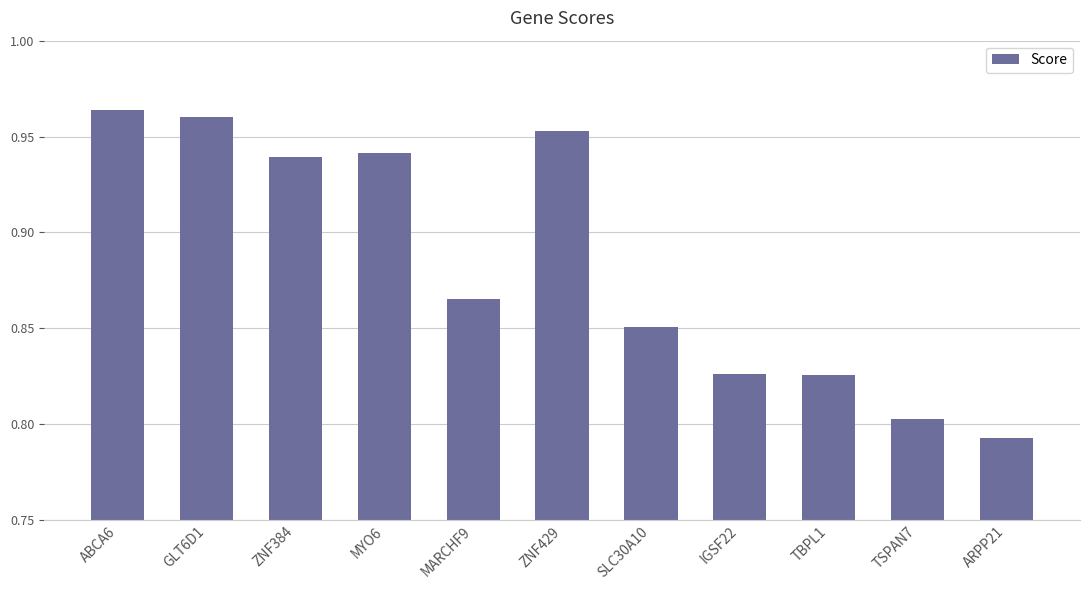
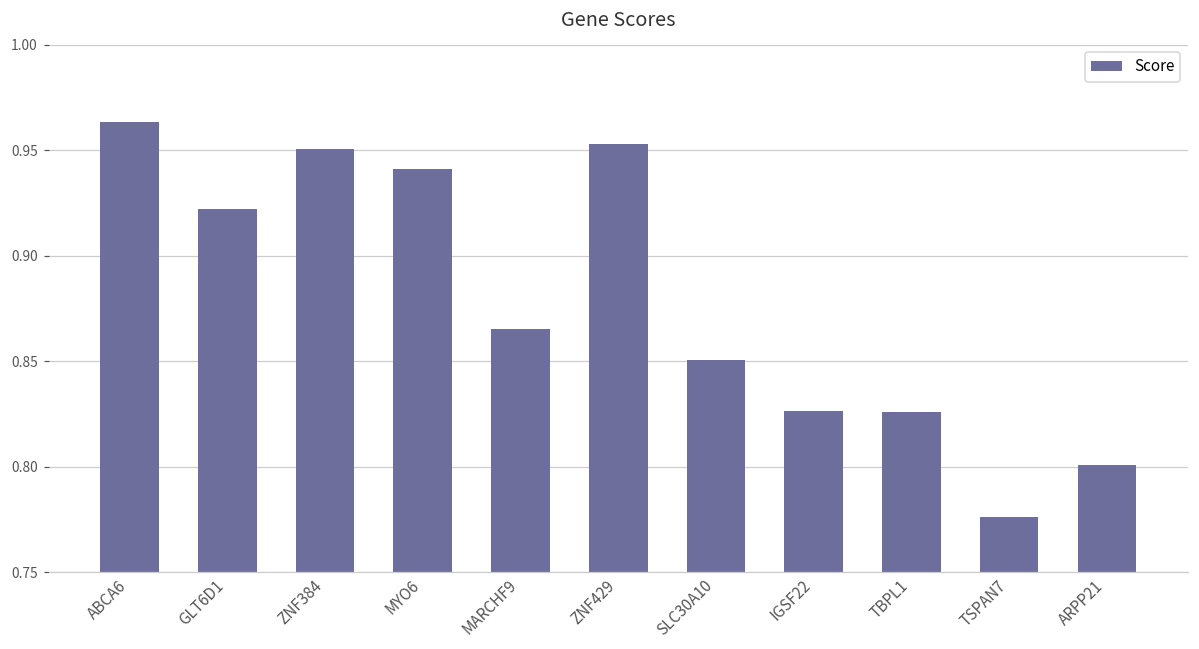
  {
    "ABCA6": 0.964,
-   "GLT6D1": 0.960,
-   "ZNF384": 0.939,
+   "GLT6D1": 0.922,
+   "ZNF384": 0.951,
    "MYO6": 0.941,
    "MARCHF9": 0.865,
    "ZNF429": 0.953,
    "SLC30A10": 0.851,
    "IGSF22": 0.826,
    "TBPL1": 0.826,
-   "TSPAN7": 0.802,
-   "ARPP21": 0.793
+   "TSPAN7": 0.776,
+   "ARPP21": 0.801
  }
